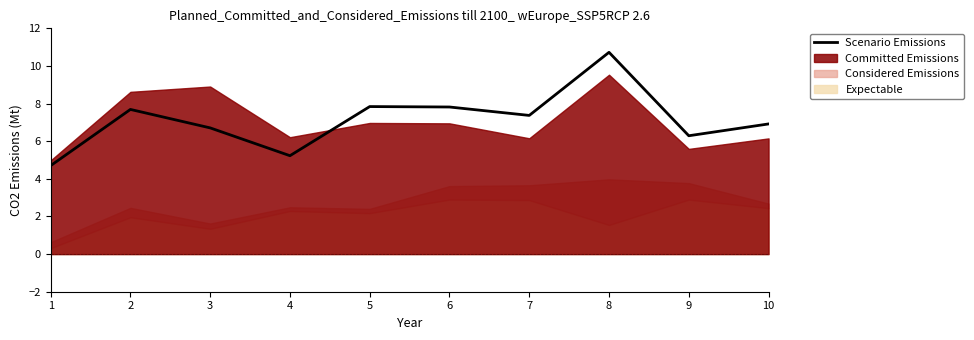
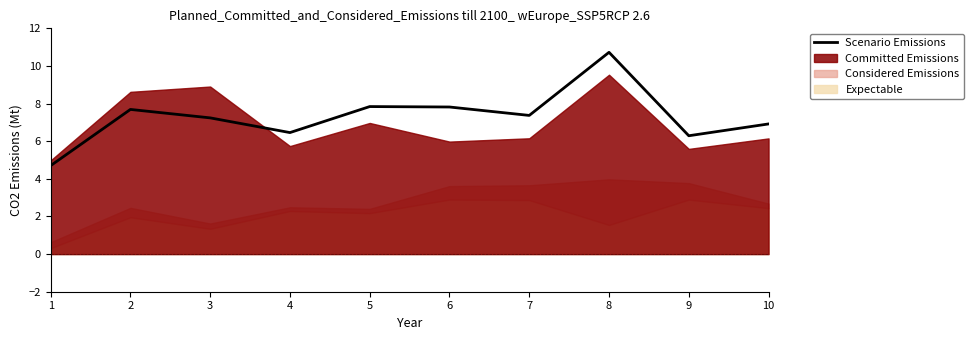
  {
    "Scenario Emissions": {
      "1": 4.7,
      "2": 7.7,
-     "3": 6.7,
-     "4": 5.2,
+     "3": 7.2,
+     "4": 6.5,
      "5": 7.8,
      "6": 7.8,
      "7": 7.4,
      "8": 10.7,
      "9": 6.3,
      "10": 6.9
    },
    "Expectable": {
      "1": 0.3,
      "2": 2.0,
      "3": 1.3,
      "4": 2.3,
      "5": 2.2,
      "6": 2.9,
      "7": 2.9,
      "8": 1.6,
      "9": 2.9,
      "10": 2.4
    },
    "Considered Emissions": {
      "1": 0.3,
      "2": 0.5,
      "3": 0.3,
      "4": 0.2,
      "5": 0.2,
      "6": 0.7,
      "7": 0.8,
      "8": 2.4,
      "9": 0.9,
      "10": 0.2
    },
    "Committed Emissions": {
      "1": 5.0,
      "2": 8.6,
      "3": 8.9,
-     "4": 6.2,
+     "4": 5.7,
      "5": 7.0,
-     "6": 6.9,
+     "6": 6.0,
      "7": 6.2,
      "8": 9.5,
      "9": 5.6,
      "10": 6.1
    }
  }
